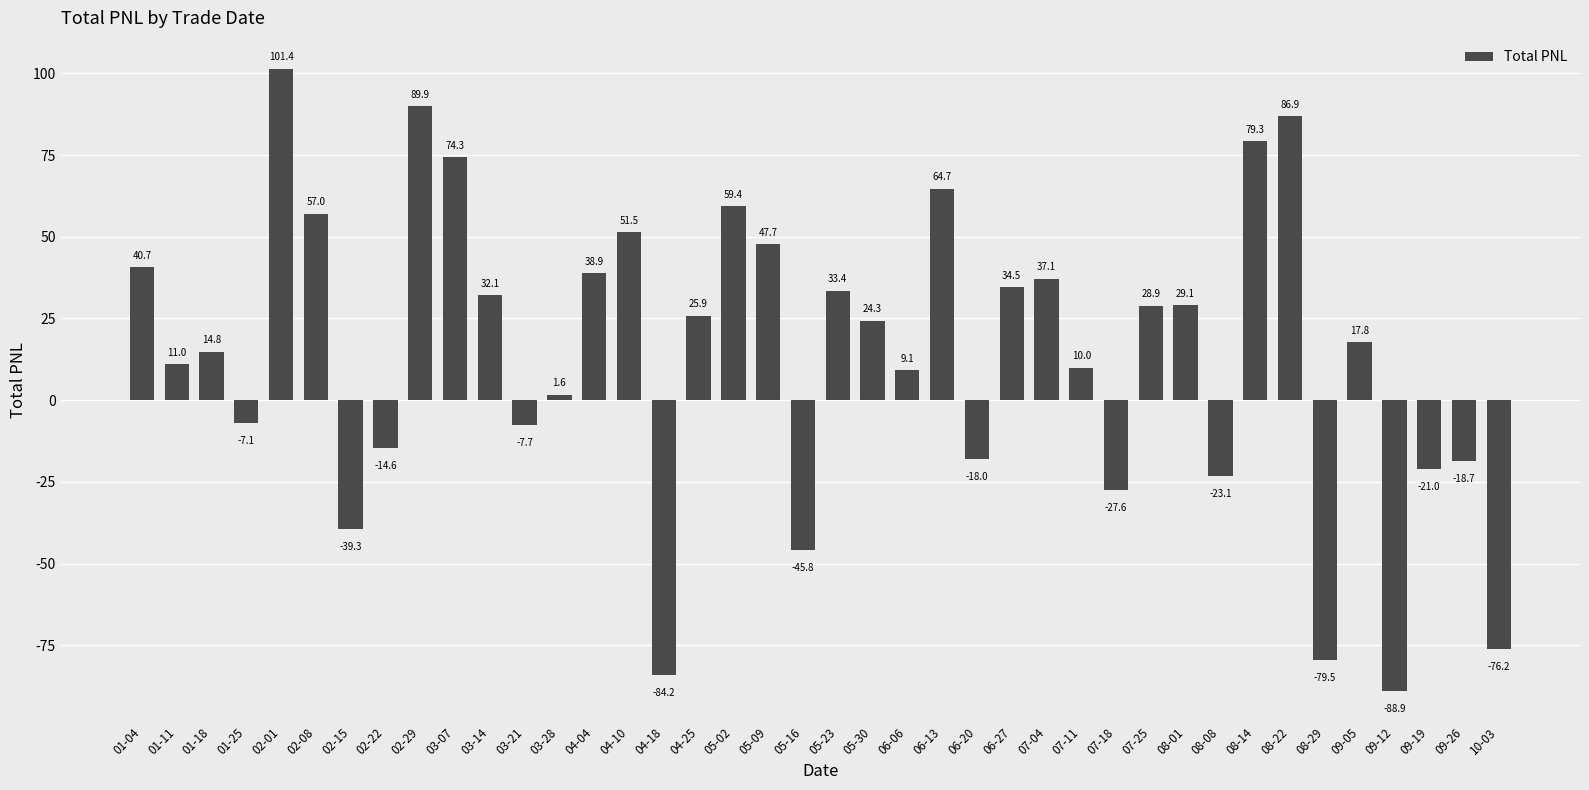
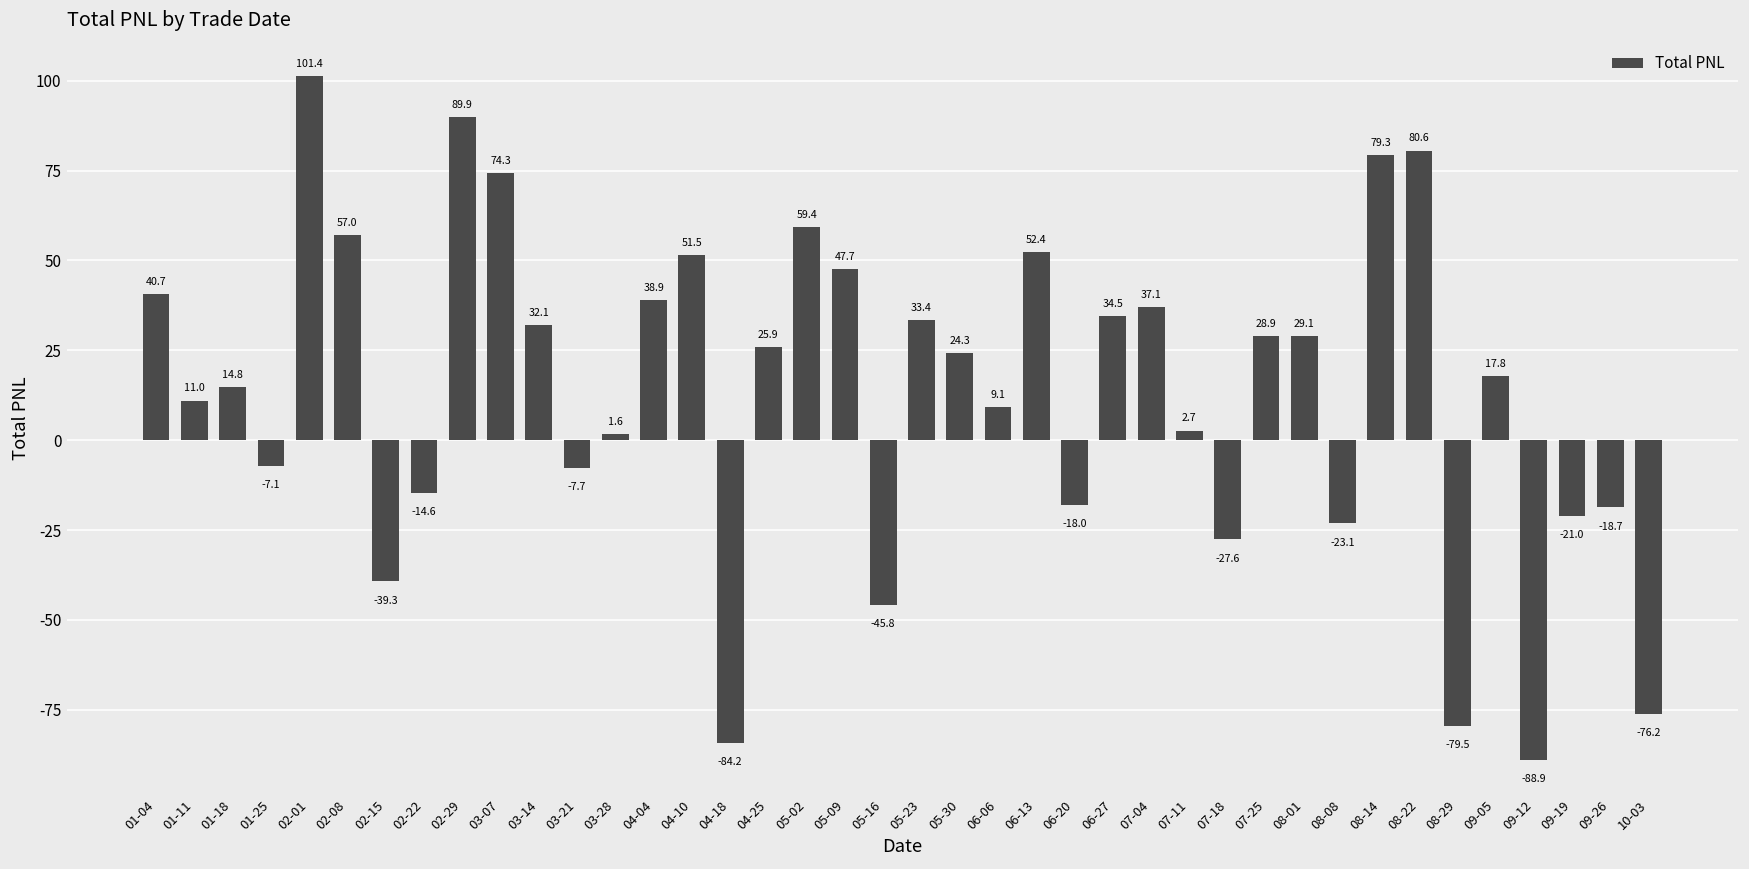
  {
    "01-04": 40.7,
    "01-11": 11.0,
    "01-18": 14.8,
    "01-25": -7.1,
    "02-01": 101.4,
    "02-08": 57.0,
    "02-15": -39.3,
    "02-22": -14.6,
    "02-29": 89.9,
    "03-07": 74.3,
    "03-14": 32.1,
    "03-21": -7.7,
    "03-28": 1.6,
    "04-04": 38.9,
    "04-10": 51.5,
    "04-18": -84.2,
    "04-25": 25.9,
    "05-02": 59.4,
    "05-09": 47.7,
    "05-16": -45.8,
    "05-23": 33.4,
    "05-30": 24.3,
    "06-06": 9.1,
-   "06-13": 64.7,
+   "06-13": 52.4,
    "06-20": -18.0,
    "06-27": 34.5,
    "07-04": 37.1,
-   "07-11": 10.0,
+   "07-11": 2.7,
    "07-18": -27.6,
    "07-25": 28.9,
    "08-01": 29.1,
    "08-08": -23.1,
    "08-14": 79.3,
-   "08-22": 86.9,
+   "08-22": 80.6,
    "08-29": -79.5,
    "09-05": 17.8,
    "09-12": -88.9,
    "09-19": -21.0,
    "09-26": -18.7,
    "10-03": -76.2
  }
